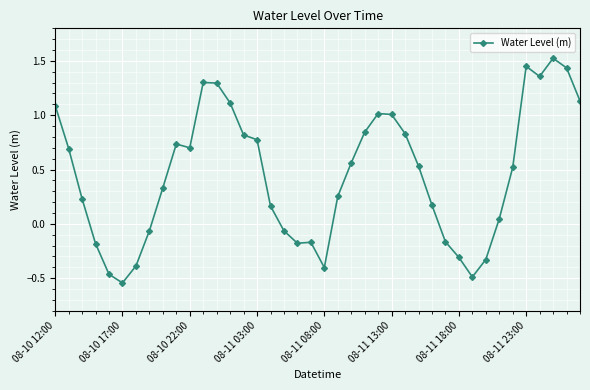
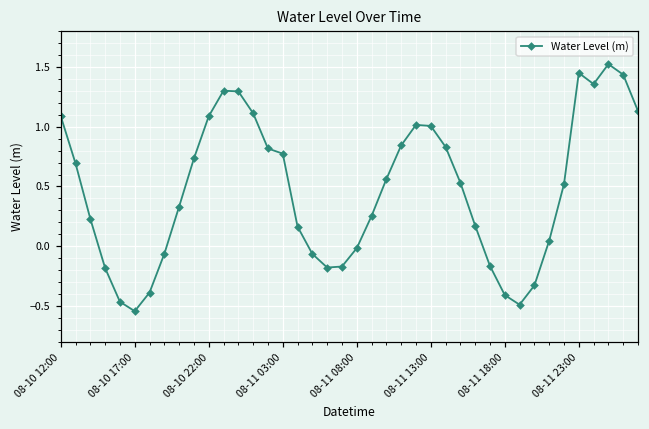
  {
    "08-10 12:00": 1.09,
    "08-10 17:00": -0.54,
-   "08-10 22:00": 0.70,
+   "08-10 22:00": 1.09,
    "08-11 03:00": 0.77,
-   "08-11 08:00": -0.40,
+   "08-11 08:00": -0.02,
    "08-11 13:00": 1.01,
-   "08-11 18:00": -0.31,
+   "08-11 18:00": -0.41,
    "08-11 23:00": 1.45
  }
